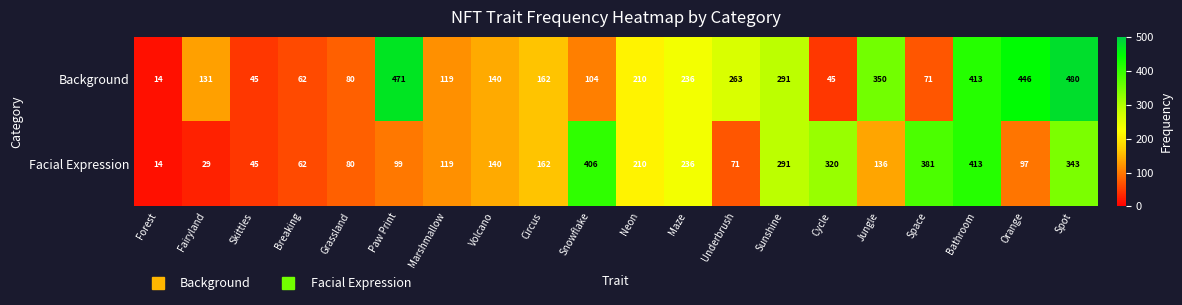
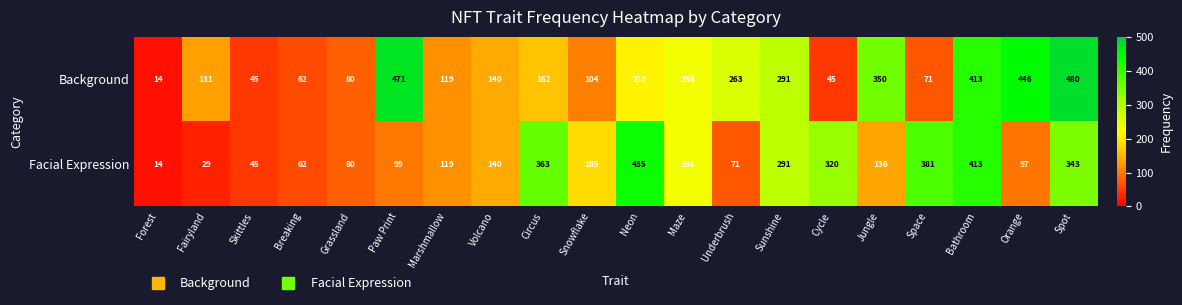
  {
    "Background": {
      "Forest": 14,
      "Fairyland": 131,
      "Skittles": 45,
      "Breaking": 62,
      "Grassland": 80,
      "Paw Print": 471,
      "Marshmallow": 119,
      "Volcano": 140,
      "Circus": 162,
      "Snowflake": 104,
      "Neon": 210,
      "Maze": 236,
      "Underbrush": 263,
      "Sunshine": 291,
      "Cycle": 45,
      "Jungle": 350,
      "Space": 71,
      "Bathroom": 413,
      "Orange": 446,
      "Spot": 480
    },
    "Facial Expression": {
      "Forest": 14,
      "Fairyland": 29,
      "Skittles": 45,
      "Breaking": 62,
      "Grassland": 80,
      "Paw Print": 99,
      "Marshmallow": 119,
      "Volcano": 140,
-     "Circus": 162,
-     "Snowflake": 406,
-     "Neon": 210,
+     "Circus": 363,
+     "Snowflake": 185,
+     "Neon": 435,
      "Maze": 236,
      "Underbrush": 71,
      "Sunshine": 291,
      "Cycle": 320,
      "Jungle": 136,
      "Space": 381,
      "Bathroom": 413,
      "Orange": 97,
      "Spot": 343
    }
  }
